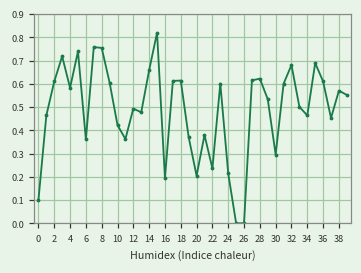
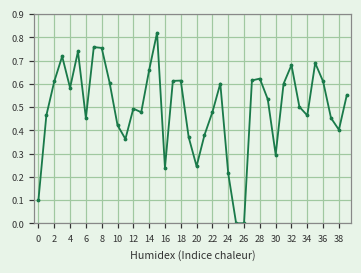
  {
    "0": 0.10,
    "2": 0.61,
    "4": 0.58,
-   "6": 0.36,
+   "6": 0.45,
    "8": 0.75,
    "10": 0.42,
    "12": 0.49,
    "14": 0.66,
-   "16": 0.19,
+   "16": 0.24,
    "18": 0.61,
-   "20": 0.20,
-   "22": 0.24,
+   "20": 0.25,
+   "22": 0.48,
    "24": 0.21,
    "26": 0.00,
    "28": 0.62,
    "30": 0.30,
    "32": 0.68,
    "34": 0.46,
    "36": 0.61,
-   "38": 0.57
+   "38": 0.40
  }
